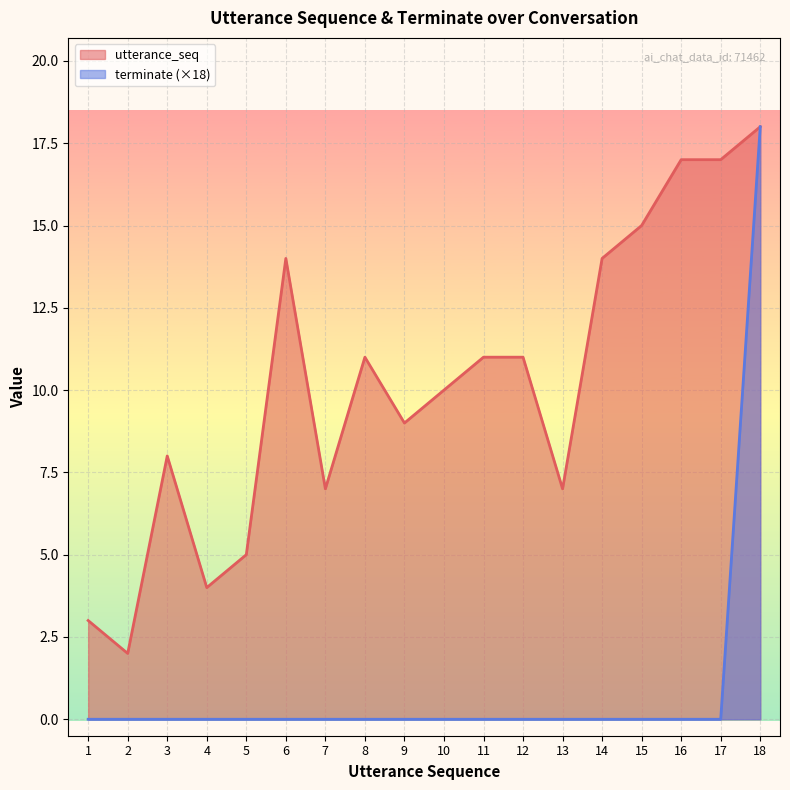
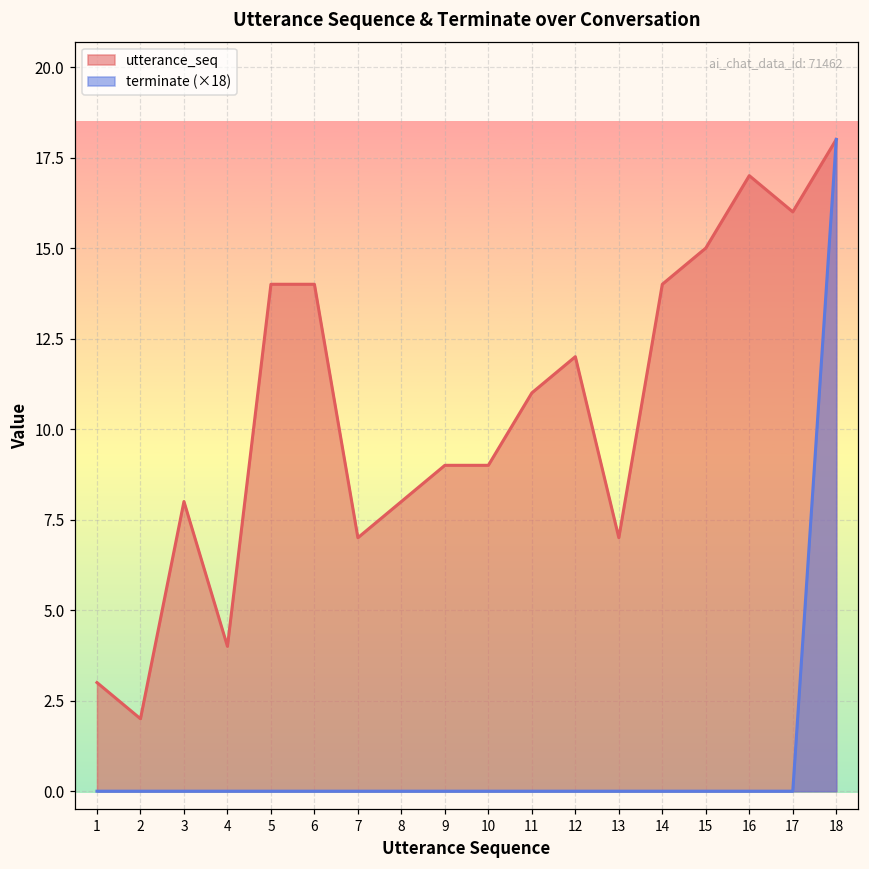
  {
    "utterance_seq": {
      "1": 3,
      "2": 2,
      "3": 8,
      "4": 4,
-     "5": 5,
+     "5": 14,
      "6": 14,
      "7": 7,
-     "8": 11,
+     "8": 8,
      "9": 9,
-     "10": 10,
+     "10": 9,
      "11": 11,
-     "12": 11,
+     "12": 12,
      "13": 7,
      "14": 14,
      "15": 15,
      "16": 17,
-     "17": 17
+     "17": 16
    },
    "terminate (×18)": {
      "1": 0,
      "2": 0,
      "3": 0,
      "4": 0,
      "5": 0,
      "6": 0,
      "7": 0,
      "8": 0,
      "9": 0,
      "10": 0,
      "11": 0,
      "12": 0,
      "13": 0,
      "14": 0,
      "15": 0,
      "16": 0,
      "17": 0
    }
  }
